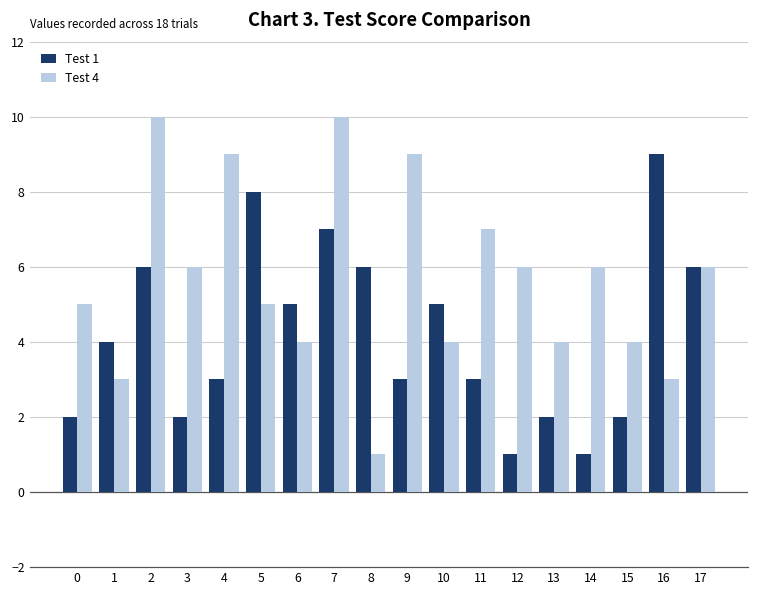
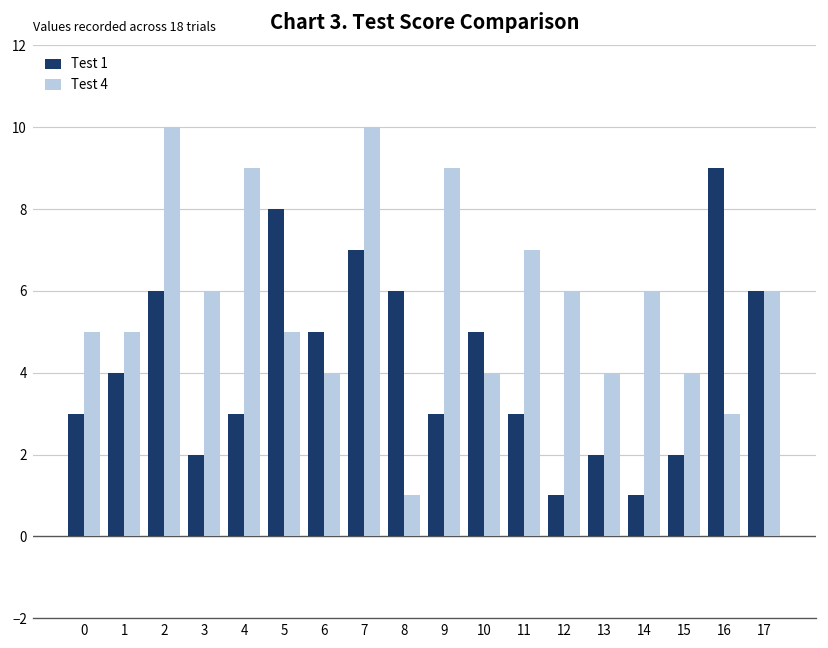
  {
    "Test 1": {
-     "0": 2,
+     "0": 3,
      "1": 4,
      "2": 6,
      "3": 2,
      "4": 3,
      "5": 8,
      "6": 5,
      "7": 7,
      "8": 6,
      "9": 3,
      "10": 5,
      "11": 3,
      "12": 1,
      "13": 2,
      "14": 1,
      "15": 2,
      "16": 9,
      "17": 6
    },
    "Test 4": {
      "0": 5,
-     "1": 3,
+     "1": 5,
      "2": 10,
      "3": 6,
      "4": 9,
      "5": 5,
      "6": 4,
      "7": 10,
      "8": 1,
      "9": 9,
      "10": 4,
      "11": 7,
      "12": 6,
      "13": 4,
      "14": 6,
      "15": 4,
      "16": 3,
      "17": 6
    }
  }
